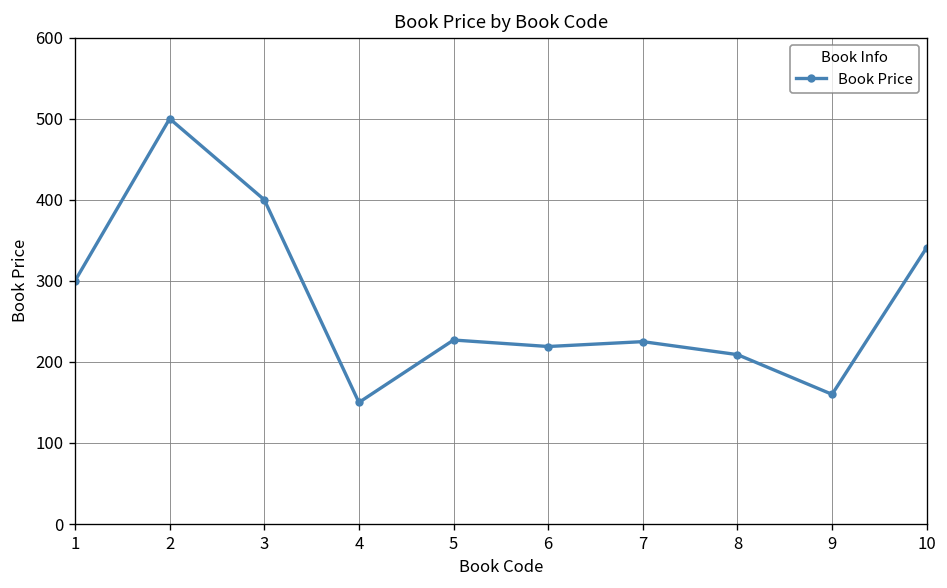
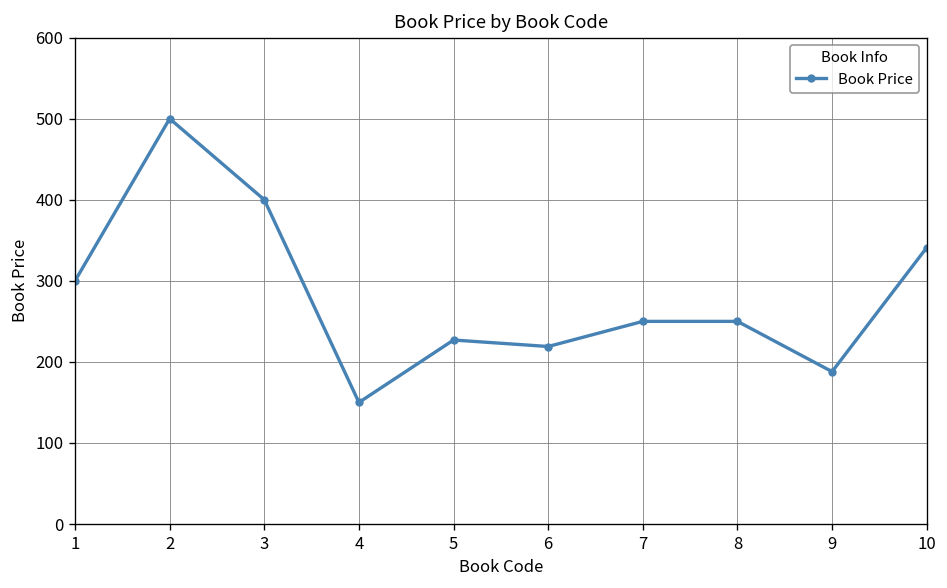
  {
    "1": 300,
    "2": 500,
    "3": 400,
    "4": 150,
    "5": 230,
    "6": 220,
-   "7": 230,
-   "8": 210,
-   "9": 160,
+   "7": 250,
+   "8": 250,
+   "9": 190,
    "10": 340
  }
